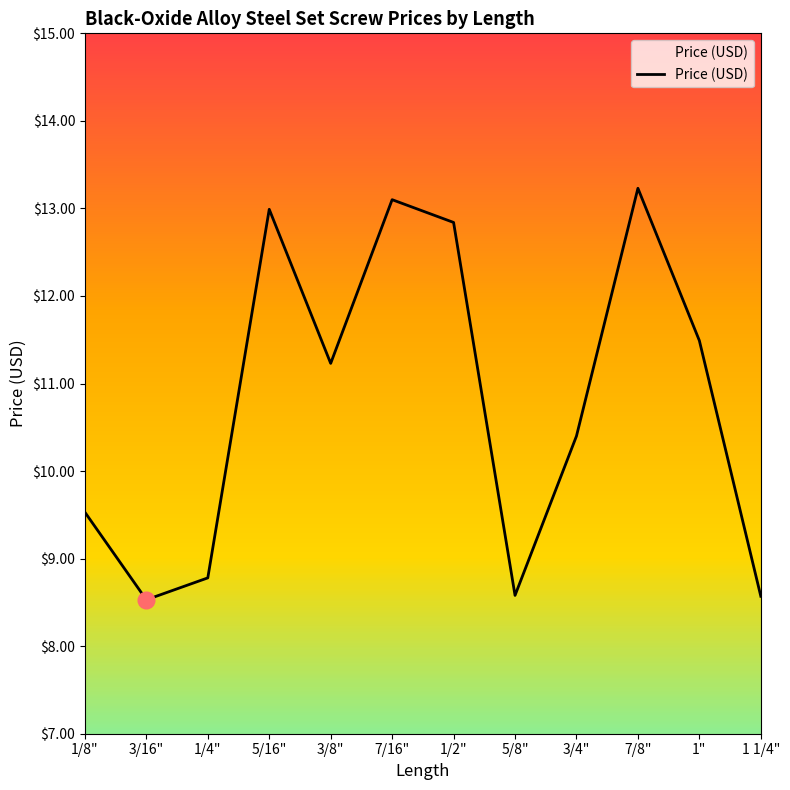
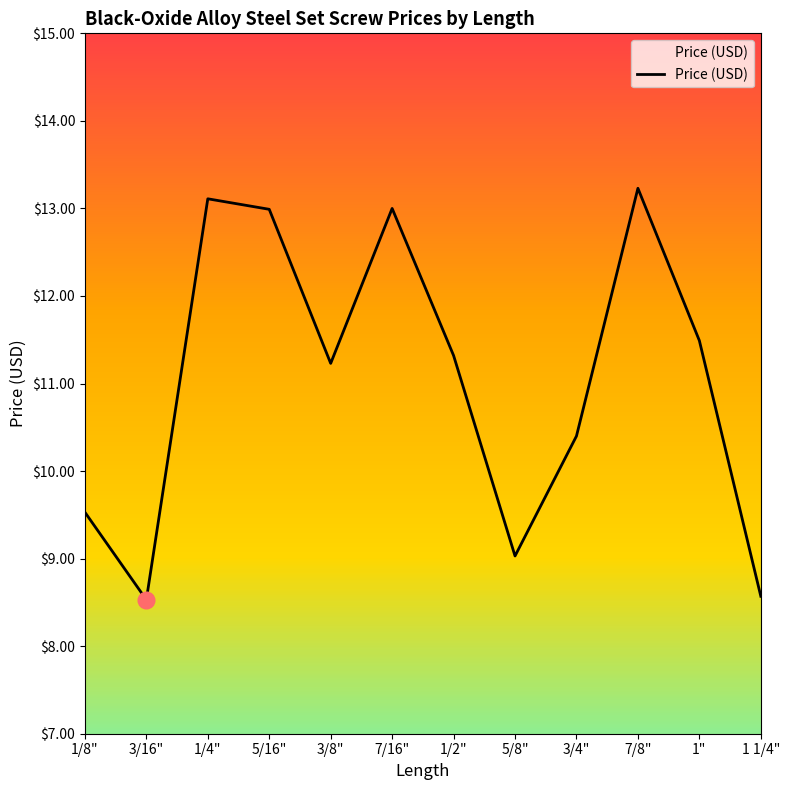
  {
    "Price (USD)": {
      "1/8\"": "$9.5",
-     "1/4\"": "$8.8",
+     "1/4\"": "$13.1",
      "5/16\"": "$13.0",
      "3/8\"": "$11.2",
-     "7/16\"": "$13.1",
-     "1/2\"": "$12.8",
-     "5/8\"": "$8.6",
+     "7/16\"": "$13.0",
+     "1/2\"": "$11.3",
+     "5/8\"": "$9.0",
      "3/4\"": "$10.4",
      "7/8\"": "$13.2",
      "1\"": "$11.5",
      "1 1/4\"": "$8.6"
    }
  }
